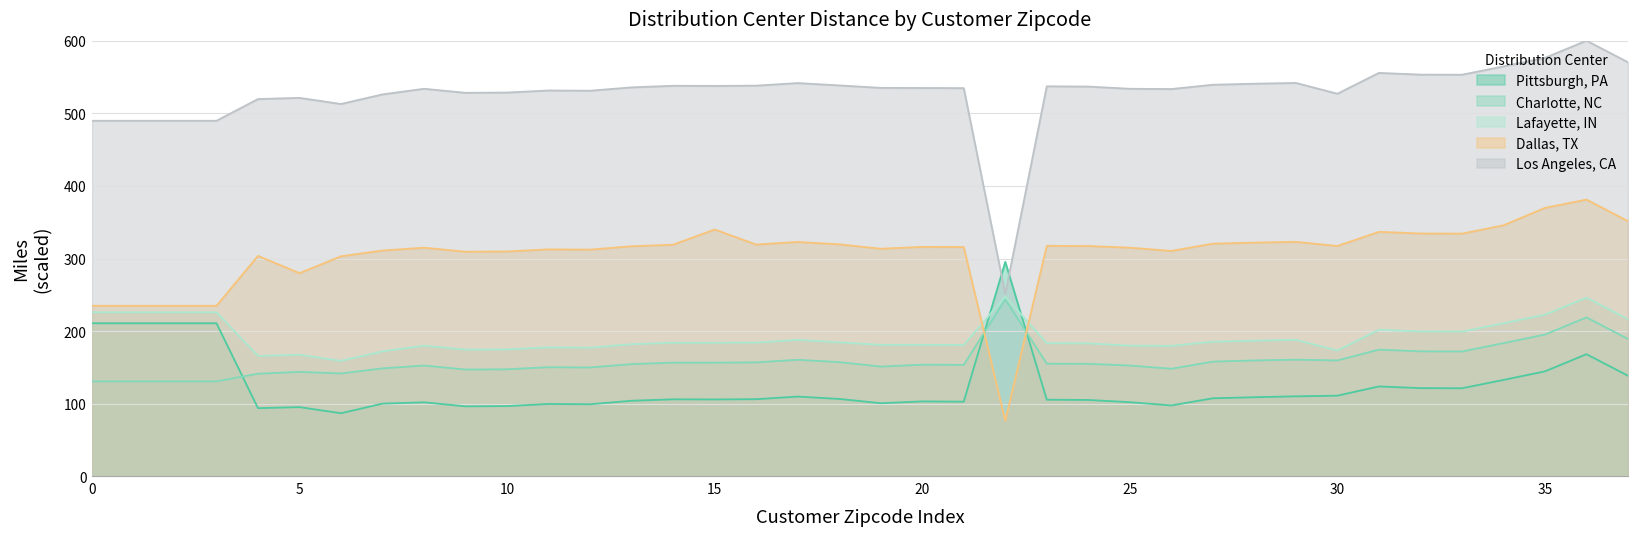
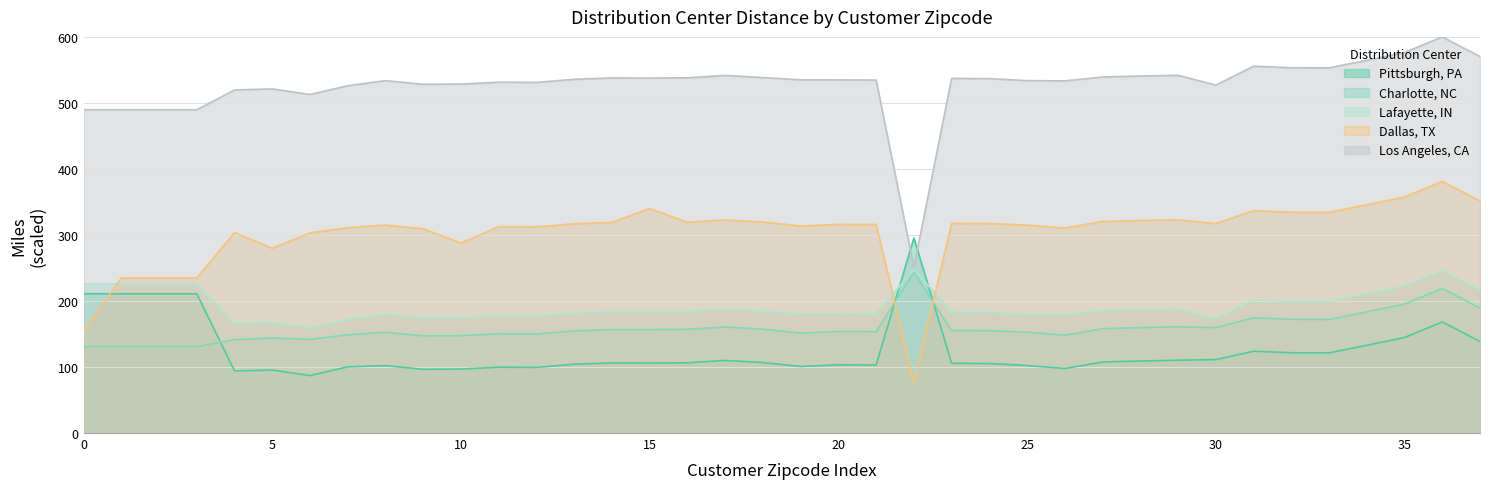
  {
    "Dallas, TX": {
-     "0": 230,
+     "0": 150,
      "5": 280,
-     "10": 310,
+     "10": 290,
      "15": 340,
      "20": 320,
      "25": 310,
      "30": 320,
-     "35": 370
+     "35": 360
    }
  }
